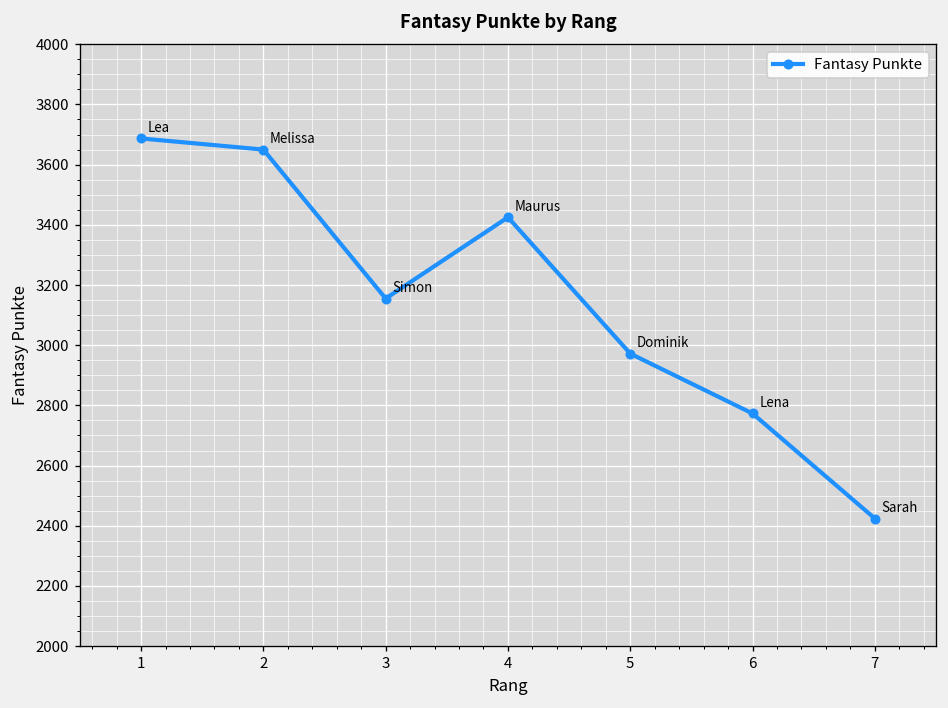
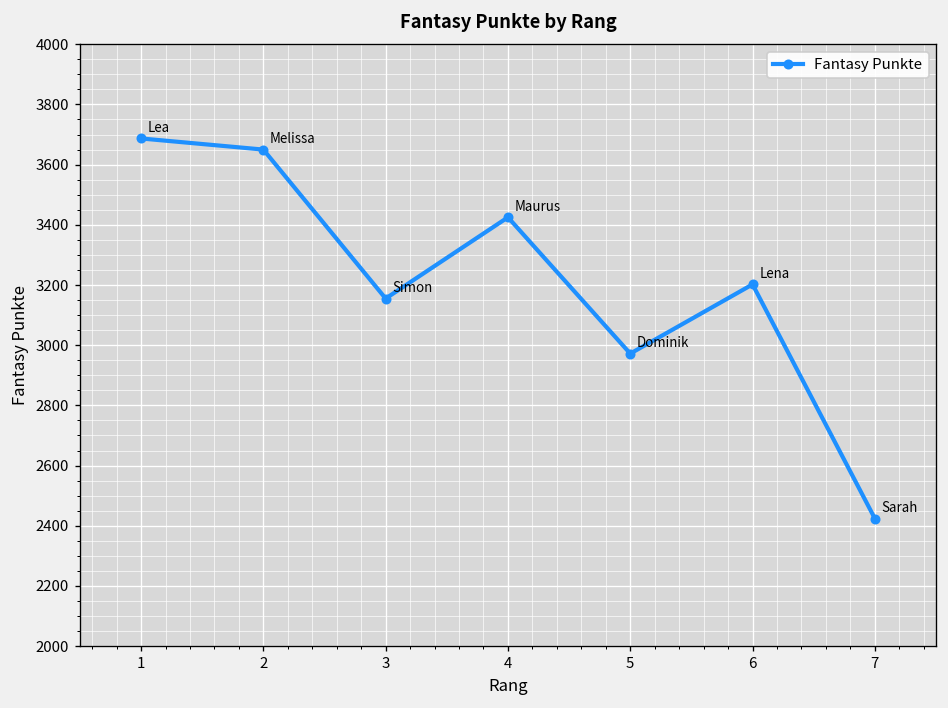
  {
    "1": 3690,
    "2": 3650,
    "3": 3160,
    "4": 3430,
    "5": 2970,
-   "6": 2770,
+   "6": 3200,
    "7": 2420
  }
